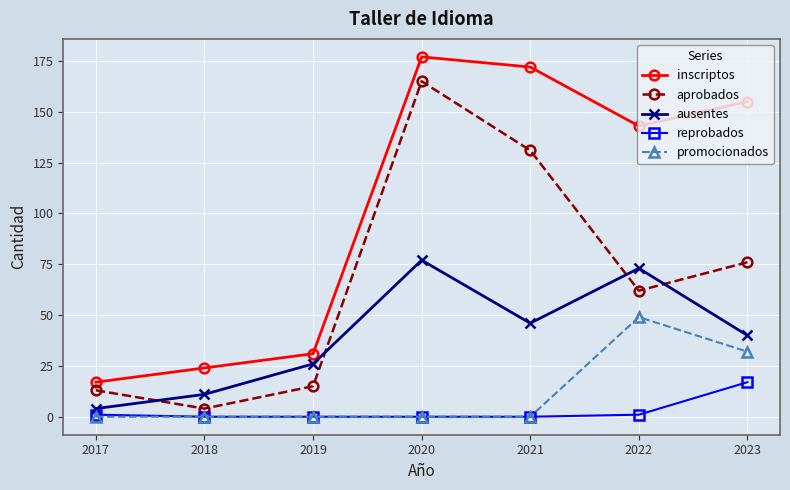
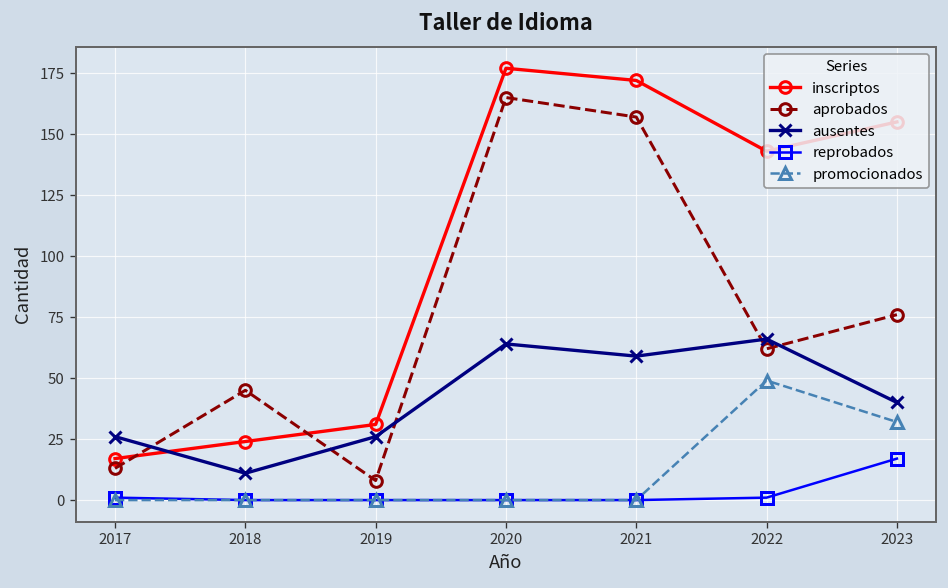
  {
    "inscriptos": {
      "2017": 17,
      "2018": 24,
      "2019": 31,
      "2020": 177,
      "2021": 172
    },
    "aprobados": {
      "2017": 13,
-     "2018": 4,
-     "2019": 15,
+     "2018": 45,
+     "2019": 8,
      "2020": 165,
-     "2021": 131,
+     "2021": 157,
      "2022": 62,
      "2023": 76
    },
    "ausentes": {
-     "2017": 4,
+     "2017": 26,
      "2018": 11,
      "2019": 26,
-     "2020": 77,
-     "2021": 46,
-     "2022": 73,
+     "2020": 64,
+     "2021": 59,
+     "2022": 66,
      "2023": 40
    },
    "reprobados": {
      "2022": 1,
      "2023": 17
    },
    "promocionados": {
      "2022": 49,
      "2023": 32
    }
  }
